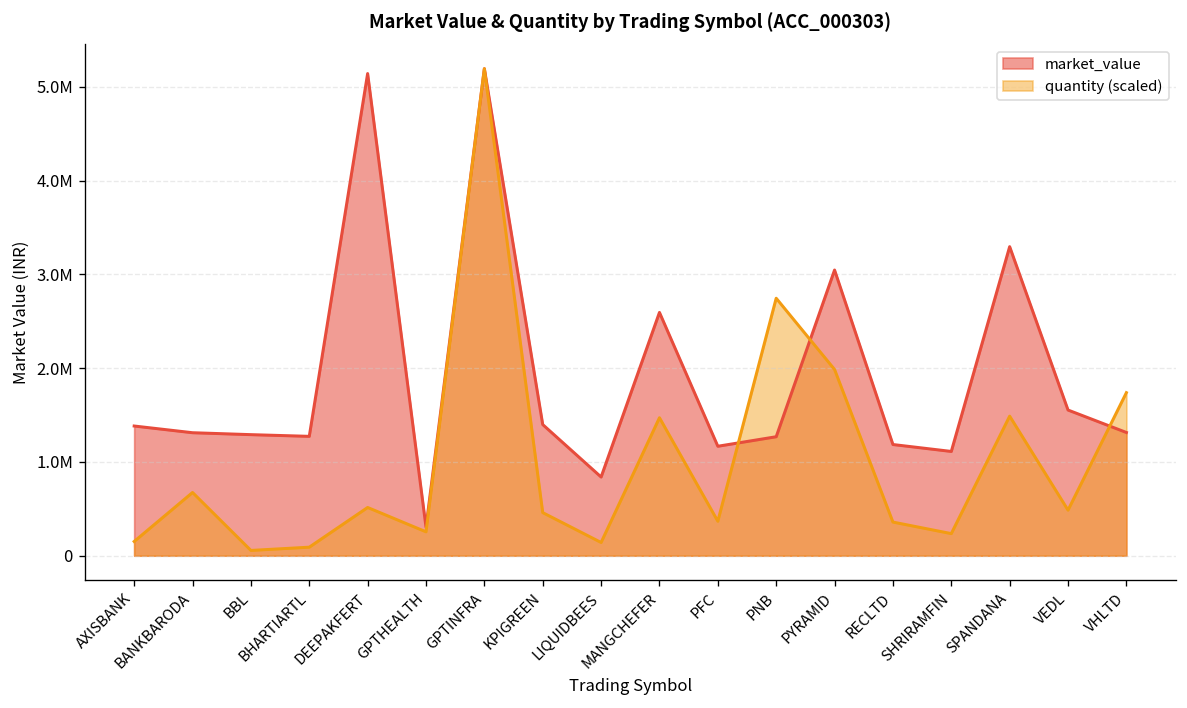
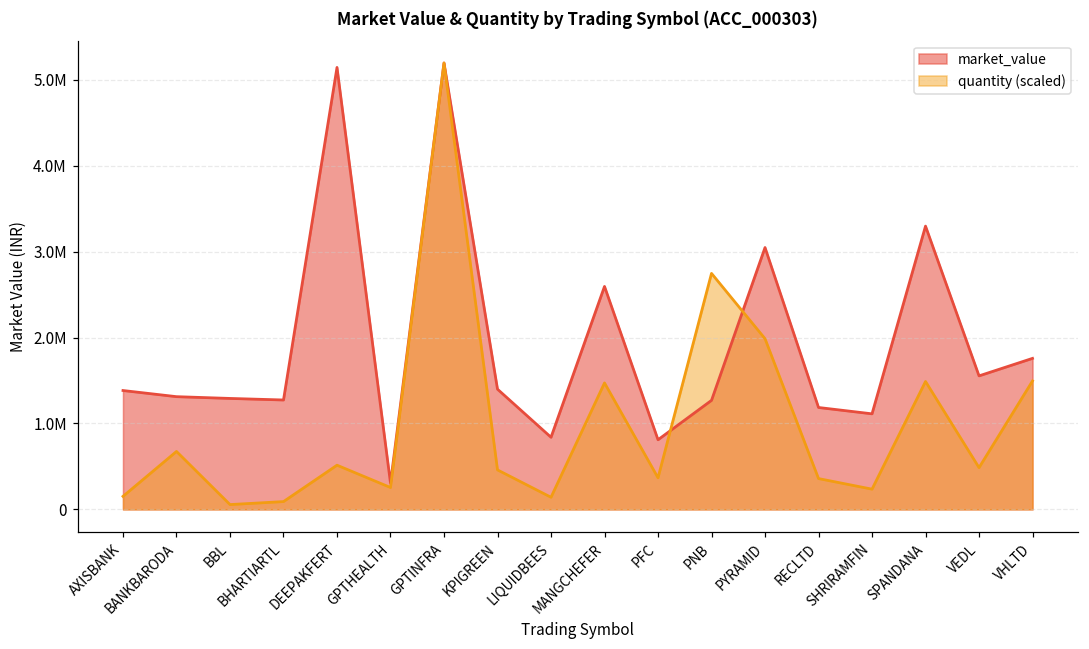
  {
    "market_value": {
      "AXISBANK": 1400000,
      "BANKBARODA": 1300000,
      "BBL": 1300000,
      "BHARTIARTL": 1300000,
      "DEEPAKFERT": 5100000,
      "GPTHEALTH": 300000,
      "KPIGREEN": 1400000,
      "LIQUIDBEES": 800000,
      "MANGCHEFER": 2600000,
-     "PFC": 1200000,
+     "PFC": 800000,
      "PNB": 1300000,
      "PYRAMID": 3000000,
      "RECLTD": 1200000,
      "SHRIRAMFIN": 1100000,
      "SPANDANA": 3300000,
      "VEDL": 1600000,
-     "VHLTD": 1300000
+     "VHLTD": 1800000
    },
    "quantity (scaled)": {
      "AXISBANK": 200000,
      "BANKBARODA": 700000,
      "BBL": 100000,
      "BHARTIARTL": 100000,
      "DEEPAKFERT": 500000,
      "GPTHEALTH": 300000,
      "KPIGREEN": 500000,
      "LIQUIDBEES": 100000,
      "MANGCHEFER": 1500000,
      "PFC": 400000,
      "PNB": 2700000,
      "PYRAMID": 2000000,
      "RECLTD": 400000,
      "SHRIRAMFIN": 200000,
      "SPANDANA": 1500000,
      "VEDL": 500000,
-     "VHLTD": 1700000
+     "VHLTD": 1500000
    }
  }
